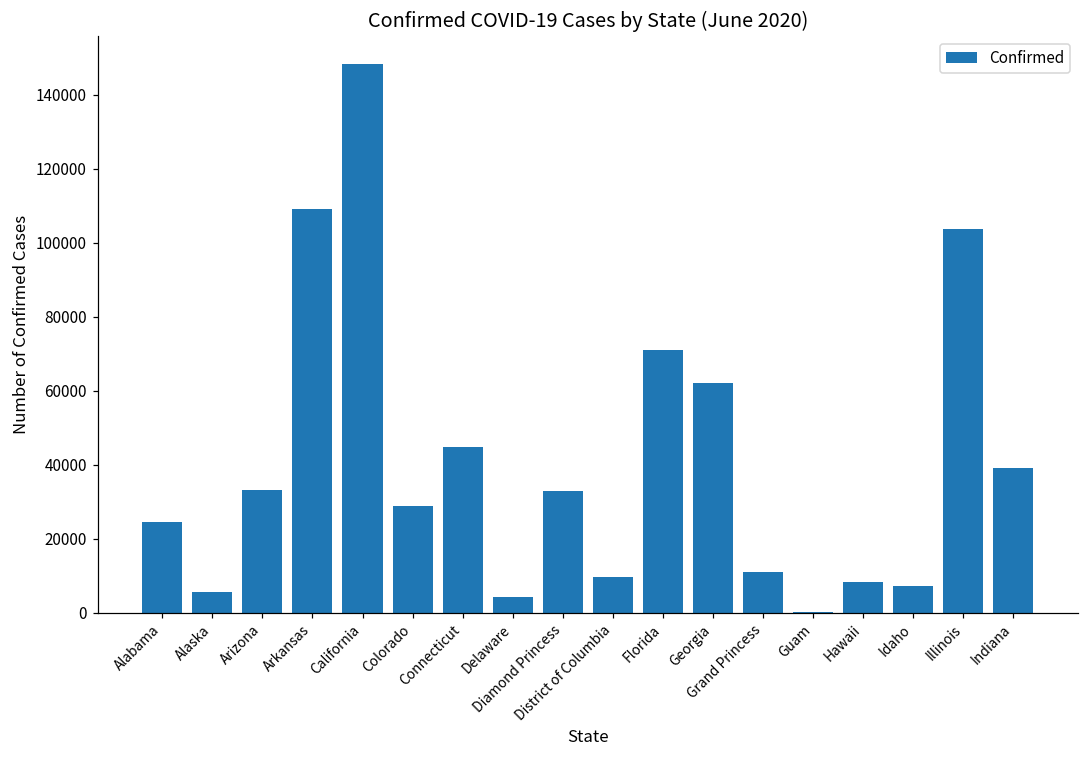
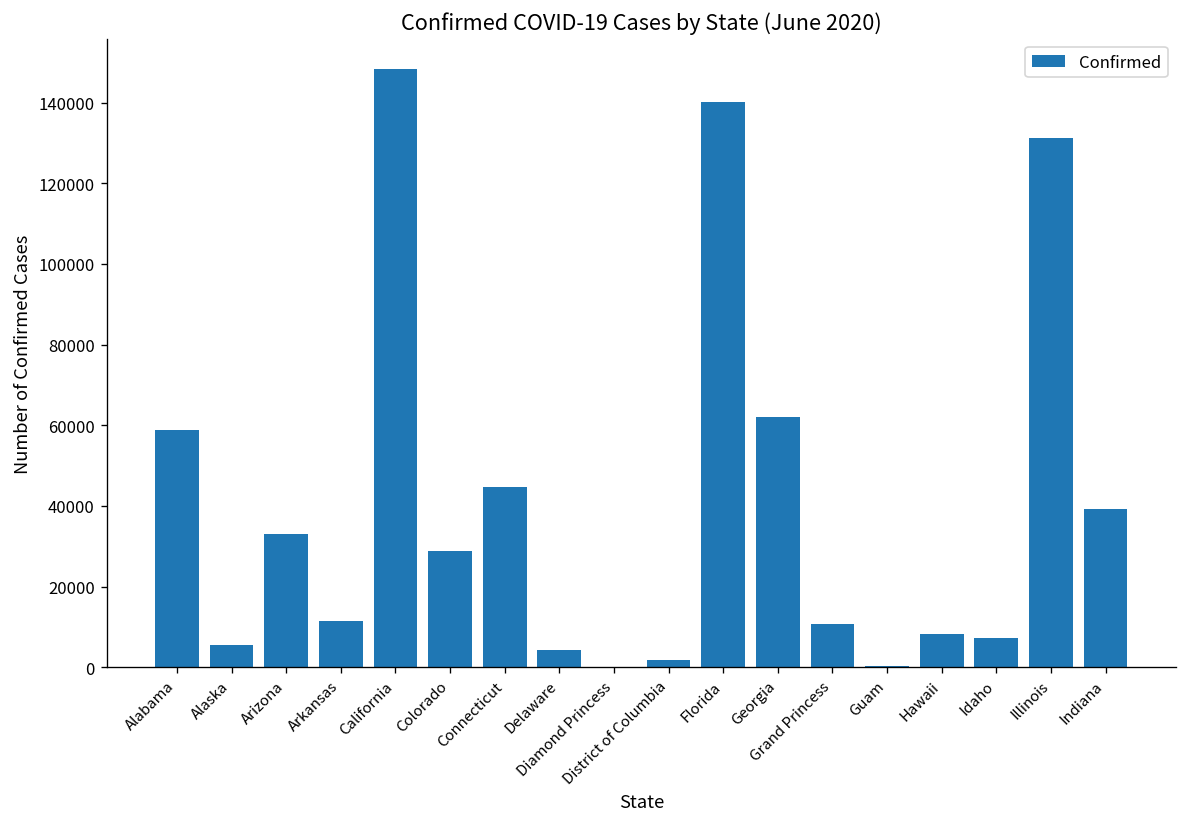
  {
-   "Alabama": 24000,
+   "Alabama": 59000,
    "Alaska": 6000,
    "Arizona": 33000,
-   "Arkansas": 109000,
+   "Arkansas": 12000,
    "California": 148000,
    "Colorado": 29000,
    "Connecticut": 45000,
    "Delaware": 4000,
-   "Diamond Princess": 33000,
-   "District of Columbia": 10000,
-   "Florida": 71000,
+   "Diamond Princess": 0,
+   "District of Columbia": 2000,
+   "Florida": 140000,
    "Georgia": 62000,
    "Grand Princess": 11000,
    "Hawaii": 8000,
    "Idaho": 7000,
-   "Illinois": 104000,
+   "Illinois": 131000,
    "Indiana": 39000
  }
